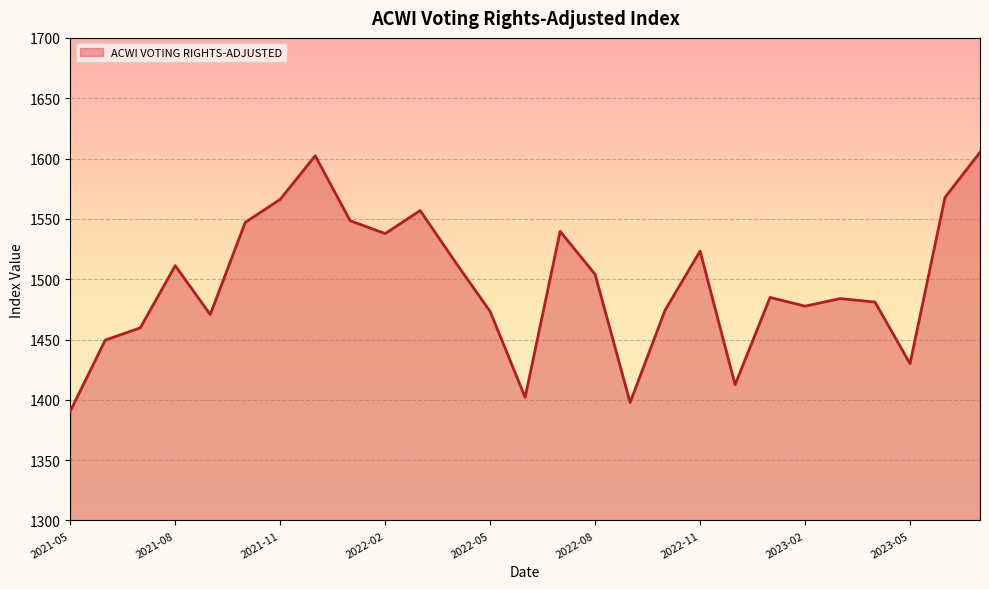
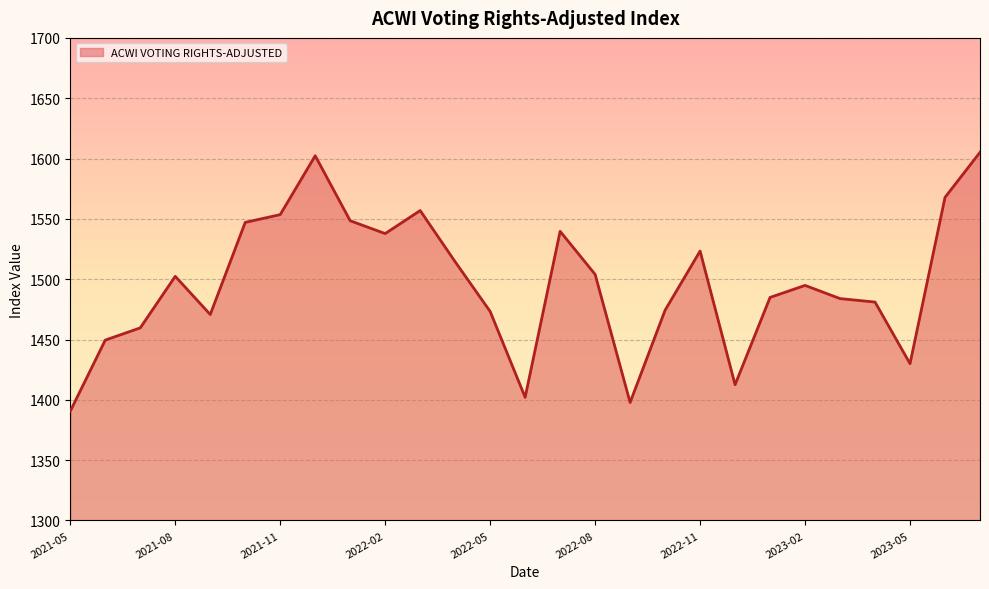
  {
    "2021-05": 1391,
-   "2021-08": 1511,
-   "2021-11": 1566,
+   "2021-08": 1502,
+   "2021-11": 1554,
    "2022-02": 1538,
    "2022-05": 1473,
    "2022-08": 1504,
    "2022-11": 1523,
-   "2023-02": 1478,
+   "2023-02": 1495,
    "2023-05": 1430
  }
